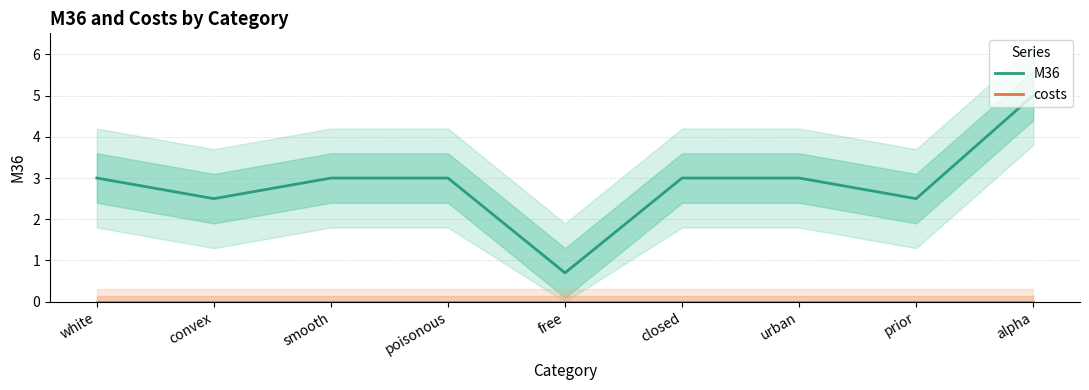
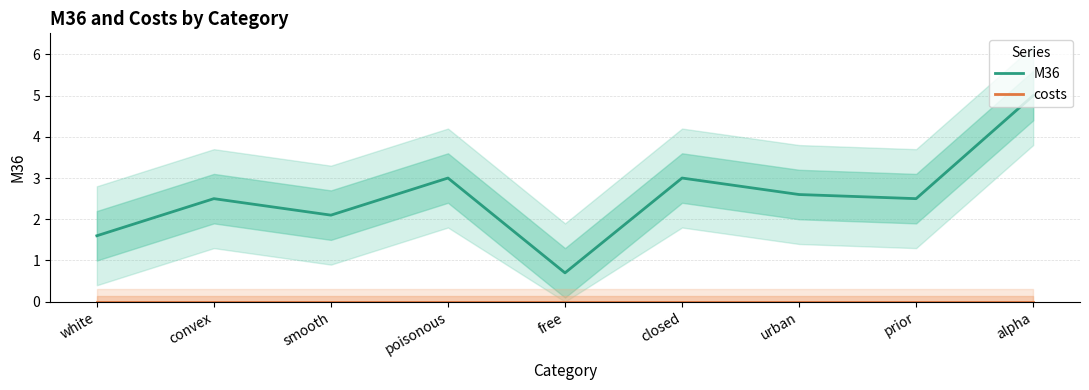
  {
    "M36": {
-     "white": 3.0,
+     "white": 1.6,
      "convex": 2.5,
-     "smooth": 3.0,
+     "smooth": 2.1,
      "poisonous": 3.0,
      "free": 0.7,
      "closed": 3.0,
-     "urban": 3.0,
+     "urban": 2.6,
      "prior": 2.5
    },
    "costs": {
      "white": 0.0,
      "convex": 0.0,
      "smooth": 0.0,
      "poisonous": 0.0,
      "free": 0.0,
      "closed": 0.0,
      "urban": 0.0,
      "prior": 0.0,
      "alpha": 0.0
    }
  }
